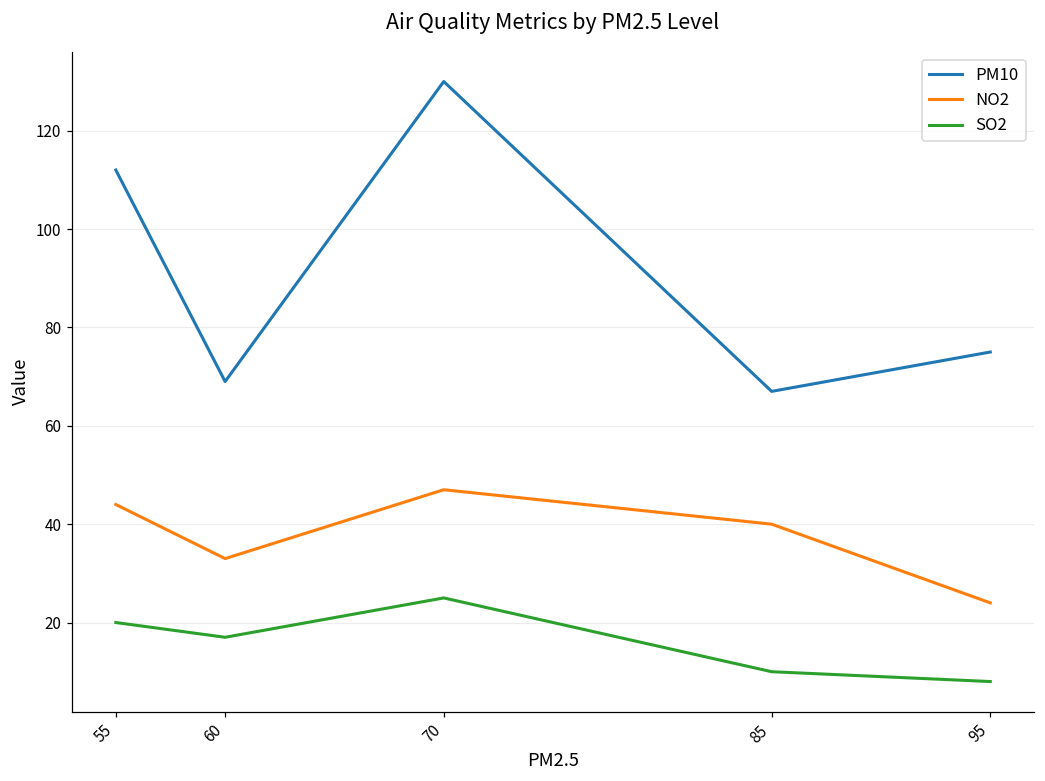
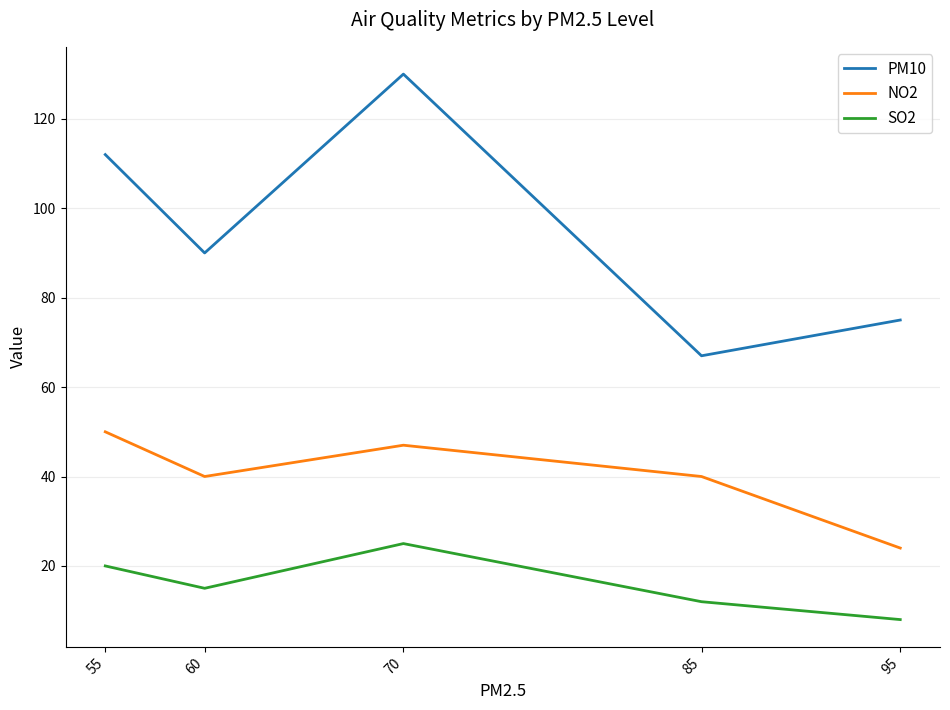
  {
    "PM10": {
      "55": 112,
-     "60": 69,
+     "60": 90,
      "70": 130,
      "85": 67,
      "95": 75
    },
    "NO2": {
-     "55": 44,
-     "60": 33,
+     "55": 50,
+     "60": 40,
      "70": 47,
      "85": 40,
      "95": 24
    },
    "SO2": {
      "55": 20,
-     "60": 17,
+     "60": 15,
      "70": 25,
-     "85": 10,
+     "85": 12,
      "95": 8
    }
  }
